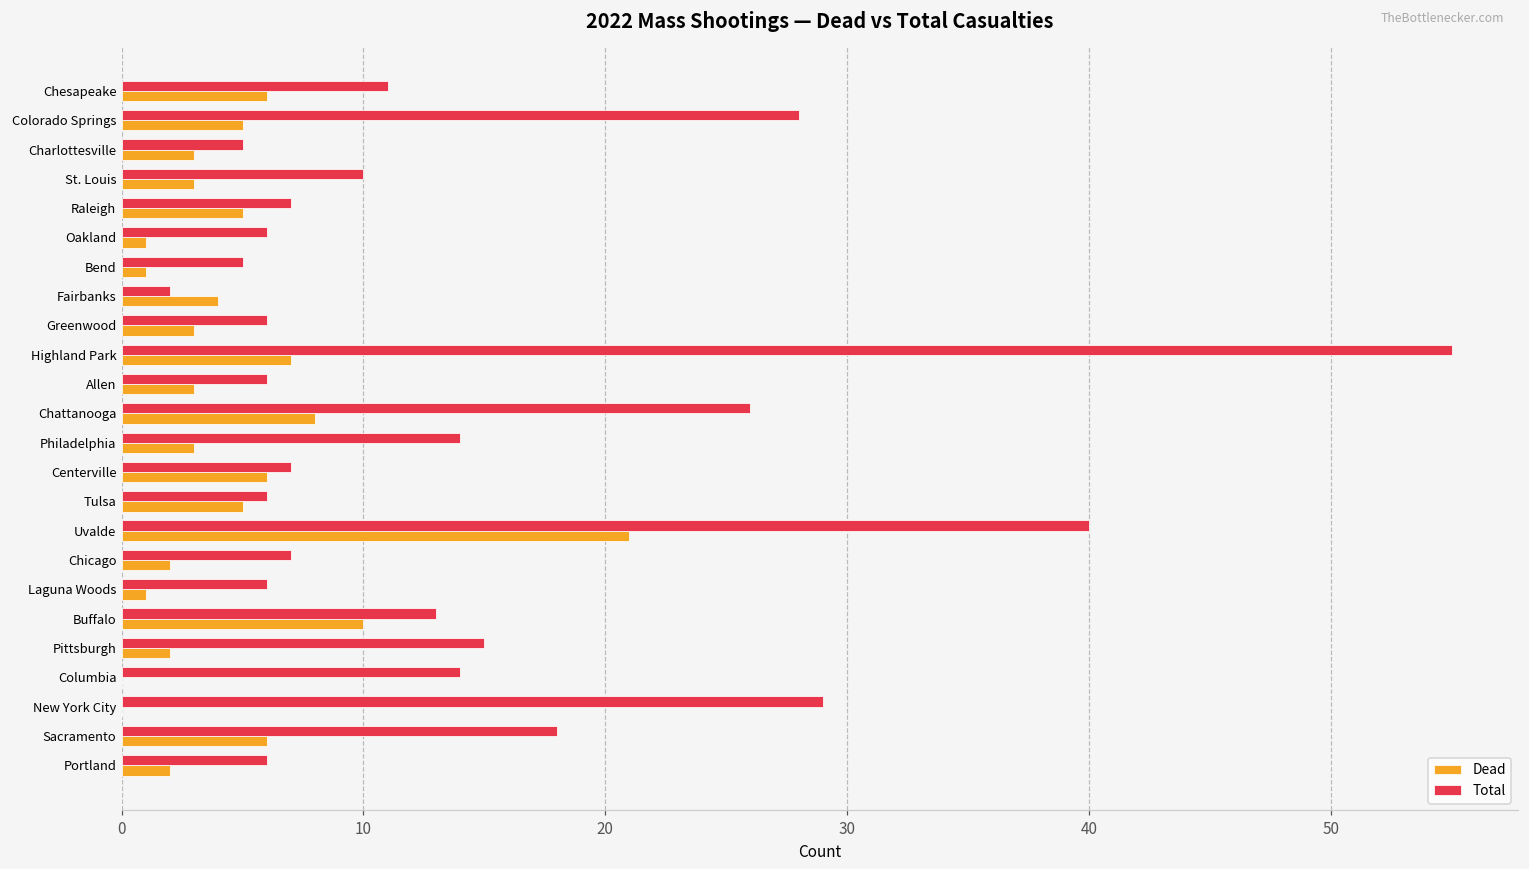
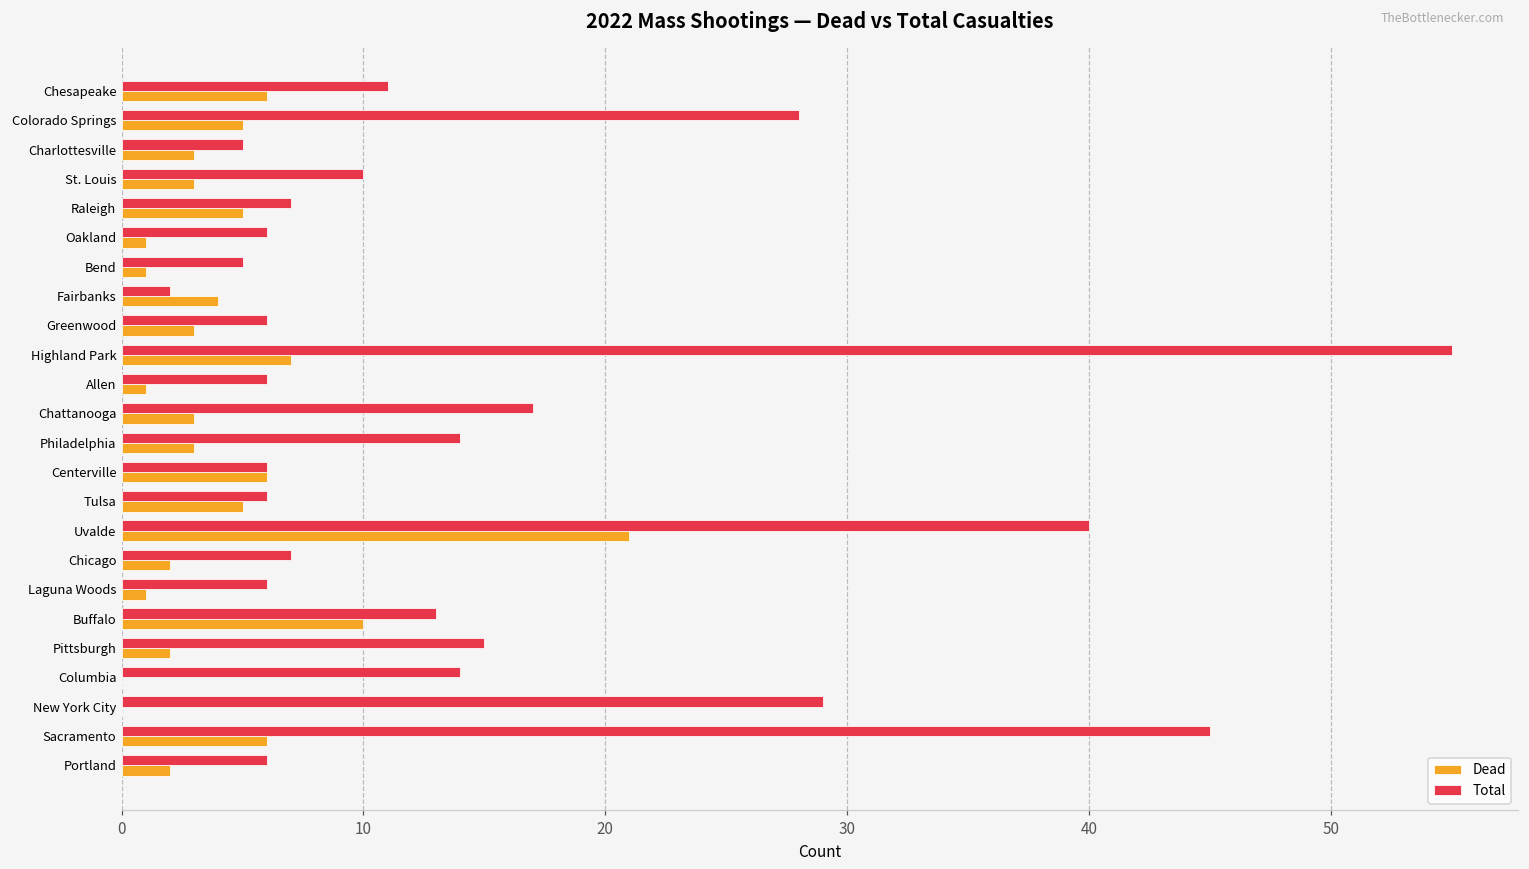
  {
    "Dead": {
      "Chesapeake": 6,
      "Colorado Springs": 5,
      "Charlottesville": 3,
      "St. Louis": 3,
      "Raleigh": 5,
      "Oakland": 1,
      "Bend": 1,
      "Fairbanks": 4,
      "Greenwood": 3,
      "Highland Park": 7,
-     "Allen": 3,
-     "Chattanooga": 8,
+     "Allen": 1,
+     "Chattanooga": 3,
      "Philadelphia": 3,
      "Centerville": 6,
      "Tulsa": 5,
      "Uvalde": 21,
      "Chicago": 2,
      "Laguna Woods": 1,
      "Buffalo": 10,
      "Pittsburgh": 2,
      "Columbia": 0,
      "New York City": 0,
      "Sacramento": 6,
      "Portland": 2
    },
    "Total": {
      "Chesapeake": 11,
      "Colorado Springs": 28,
      "Charlottesville": 5,
      "St. Louis": 10,
      "Raleigh": 7,
      "Oakland": 6,
      "Bend": 5,
      "Fairbanks": 2,
      "Greenwood": 6,
      "Highland Park": 55,
      "Allen": 6,
-     "Chattanooga": 26,
+     "Chattanooga": 17,
      "Philadelphia": 14,
-     "Centerville": 7,
+     "Centerville": 6,
      "Tulsa": 6,
      "Uvalde": 40,
      "Chicago": 7,
      "Laguna Woods": 6,
      "Buffalo": 13,
      "Pittsburgh": 15,
      "Columbia": 14,
      "New York City": 29,
-     "Sacramento": 18,
+     "Sacramento": 45,
      "Portland": 6
    }
  }
